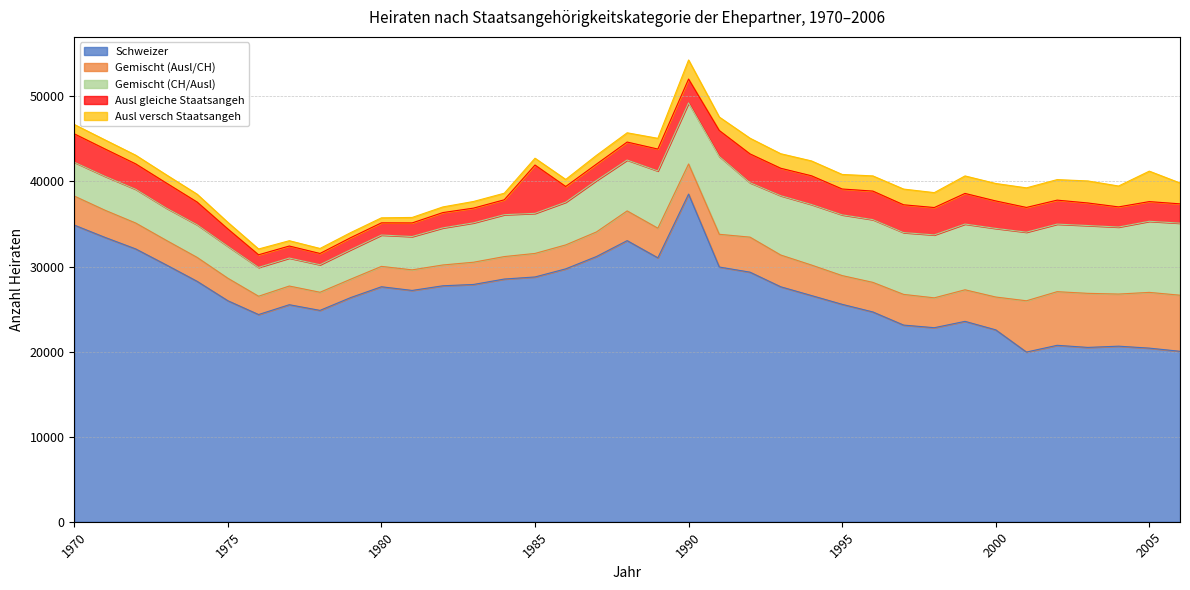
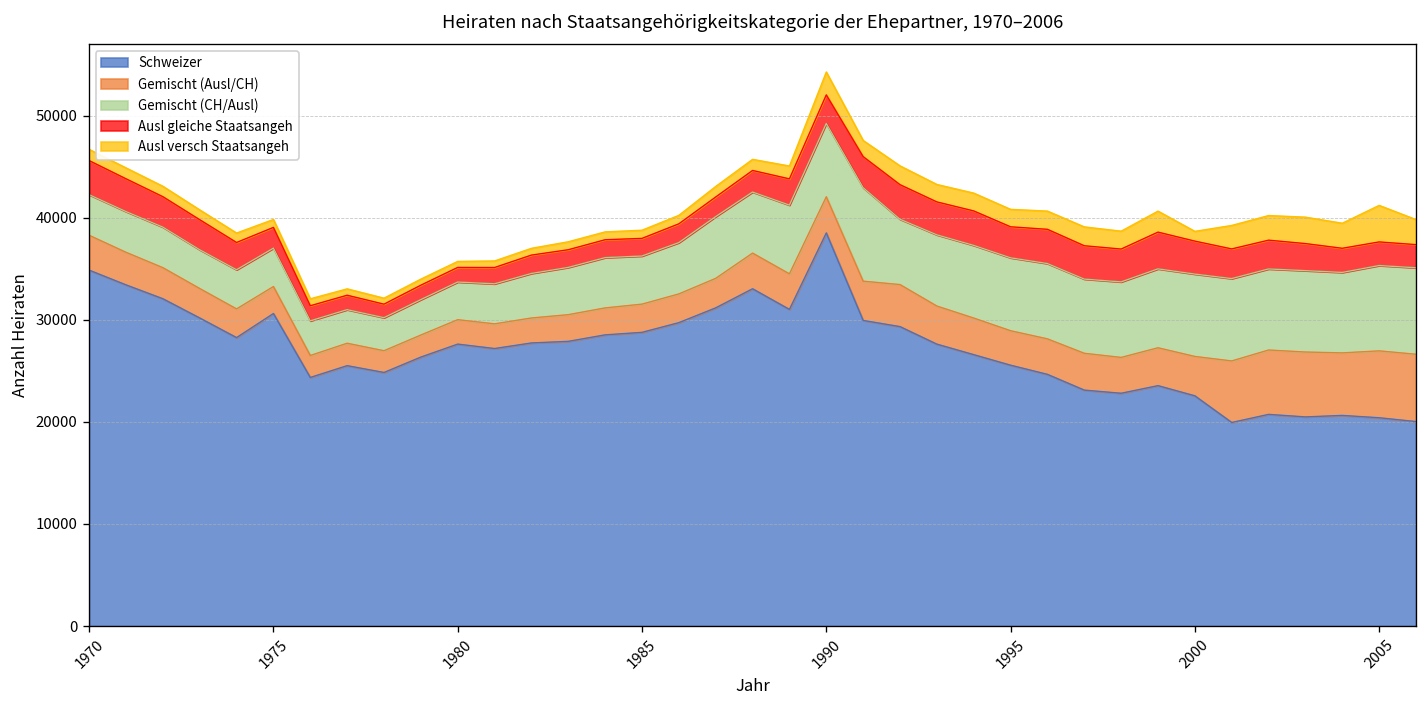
  {
    "Schweizer": {
      "1970": 35000,
-     "1975": 26000,
+     "1975": 31000,
      "1980": 28000,
      "1985": 29000,
      "1990": 39000,
      "1995": 26000,
      "2000": 23000,
      "2005": 20000
    },
    "Gemischt (Ausl/CH)": {
      "1970": 3000,
      "1975": 3000,
      "1980": 2000,
      "1985": 3000,
      "1990": 4000,
      "1995": 3000,
      "2000": 4000,
      "2005": 7000
    },
    "Gemischt (CH/Ausl)": {
      "1970": 4000,
      "1975": 4000,
      "1980": 4000,
      "1985": 5000,
      "1990": 7000,
      "1995": 7000,
      "2000": 8000,
      "2005": 8000
    },
    "Ausl gleiche Staatsangeh": {
      "1970": 3000,
      "1975": 2000,
      "1980": 1000,
-     "1985": 6000,
+     "1985": 2000,
      "1990": 3000,
      "1995": 3000,
      "2000": 3000,
      "2005": 2000
    },
    "Ausl versch Staatsangeh": {
      "1970": 1000,
      "1975": 1000,
      "1980": 1000,
      "1985": 1000,
      "1990": 2000,
      "1995": 2000,
-     "2000": 2000,
+     "2000": 1000,
      "2005": 4000
    }
  }
